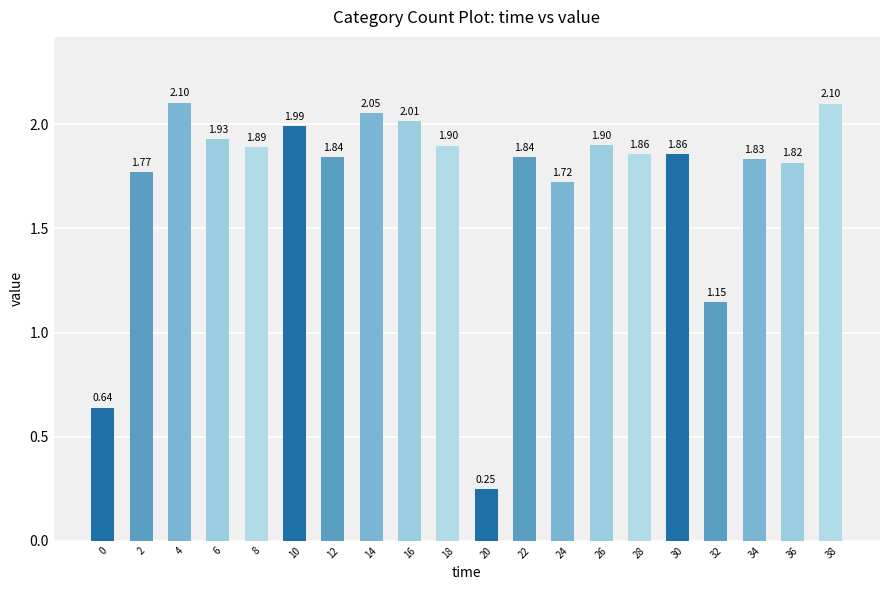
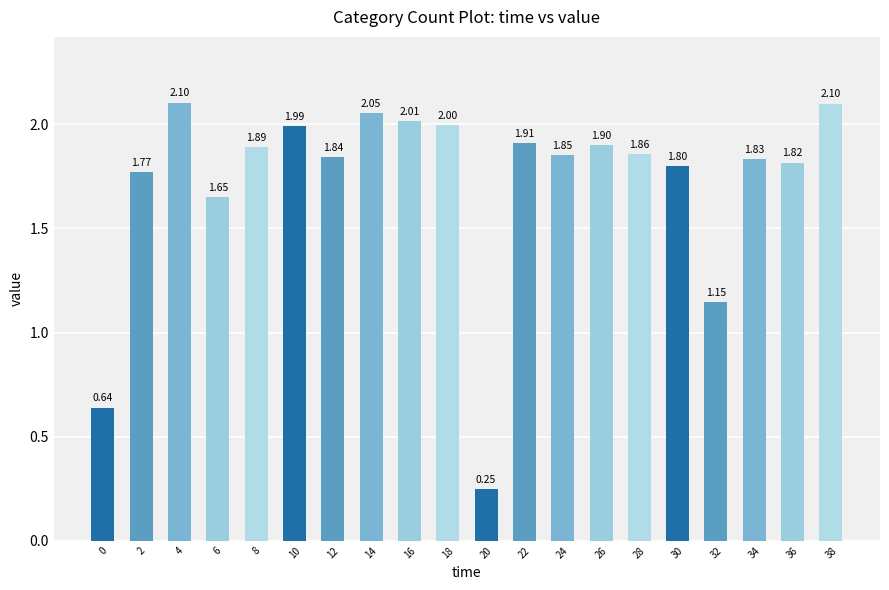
  {
    "0": 0.64,
    "2": 1.77,
    "4": 2.10,
-   "6": 1.93,
+   "6": 1.65,
    "8": 1.89,
    "10": 1.99,
    "12": 1.84,
    "14": 2.05,
    "16": 2.01,
-   "18": 1.90,
+   "18": 2.00,
    "20": 0.25,
-   "22": 1.84,
-   "24": 1.72,
+   "22": 1.91,
+   "24": 1.85,
    "26": 1.90,
    "28": 1.86,
-   "30": 1.86,
+   "30": 1.80,
    "32": 1.15,
    "34": 1.83,
    "36": 1.82,
    "38": 2.10
  }
